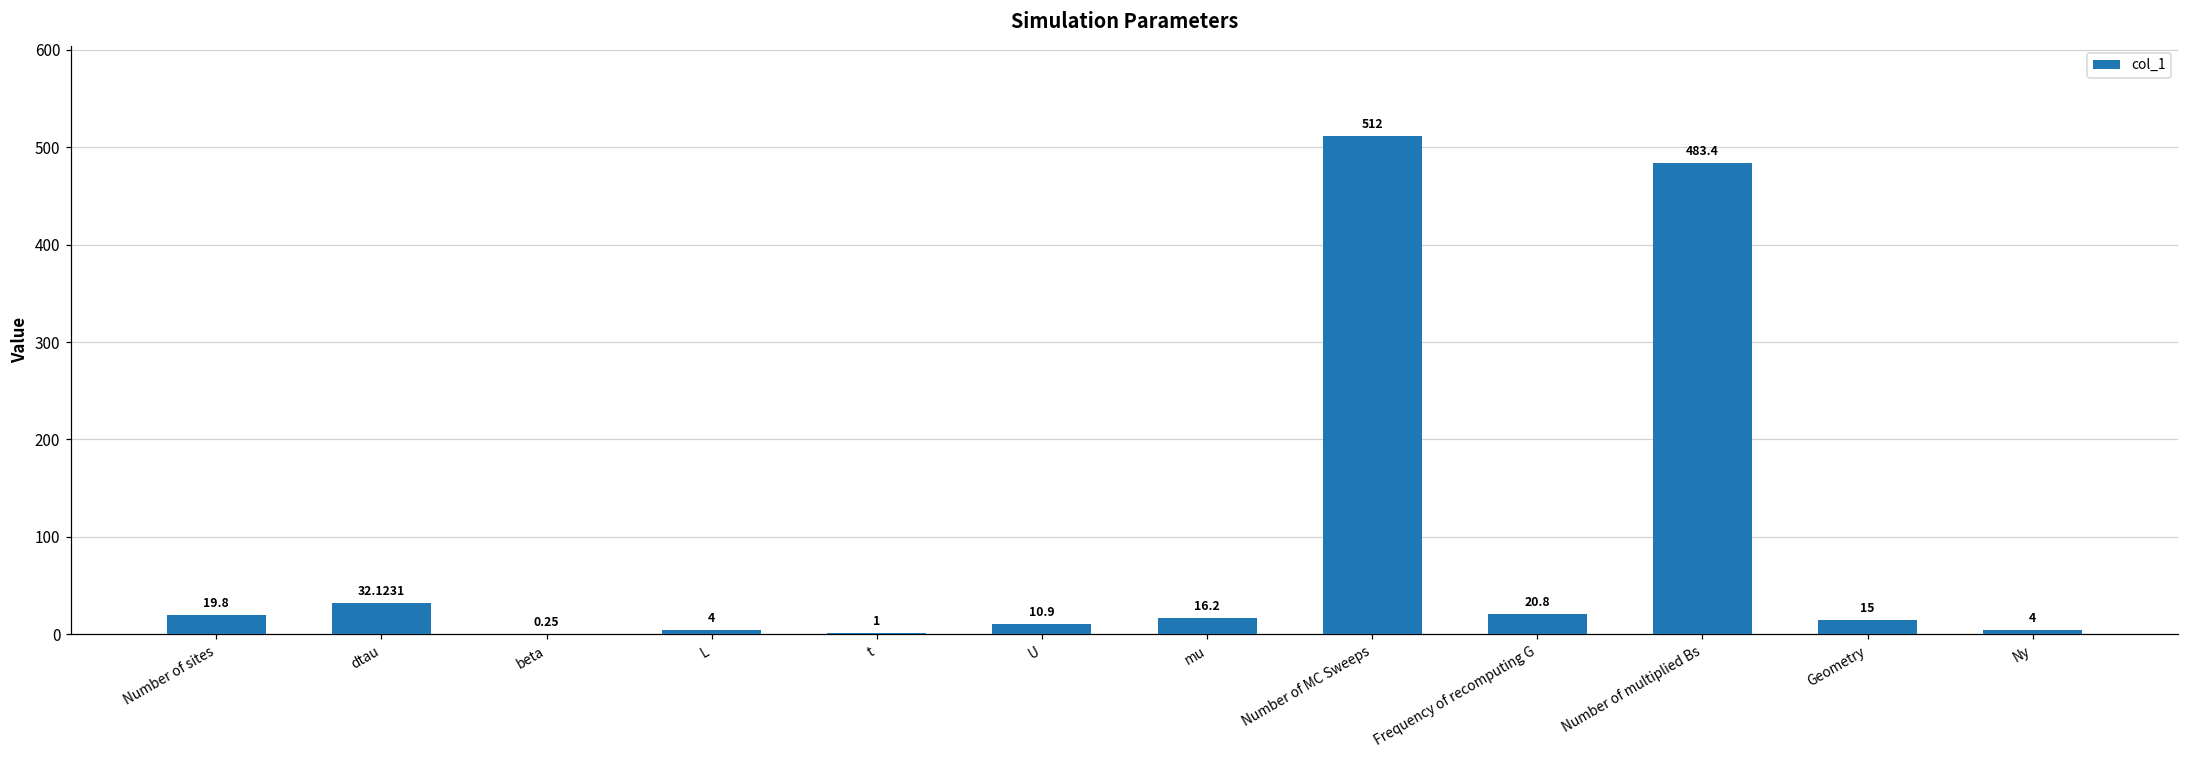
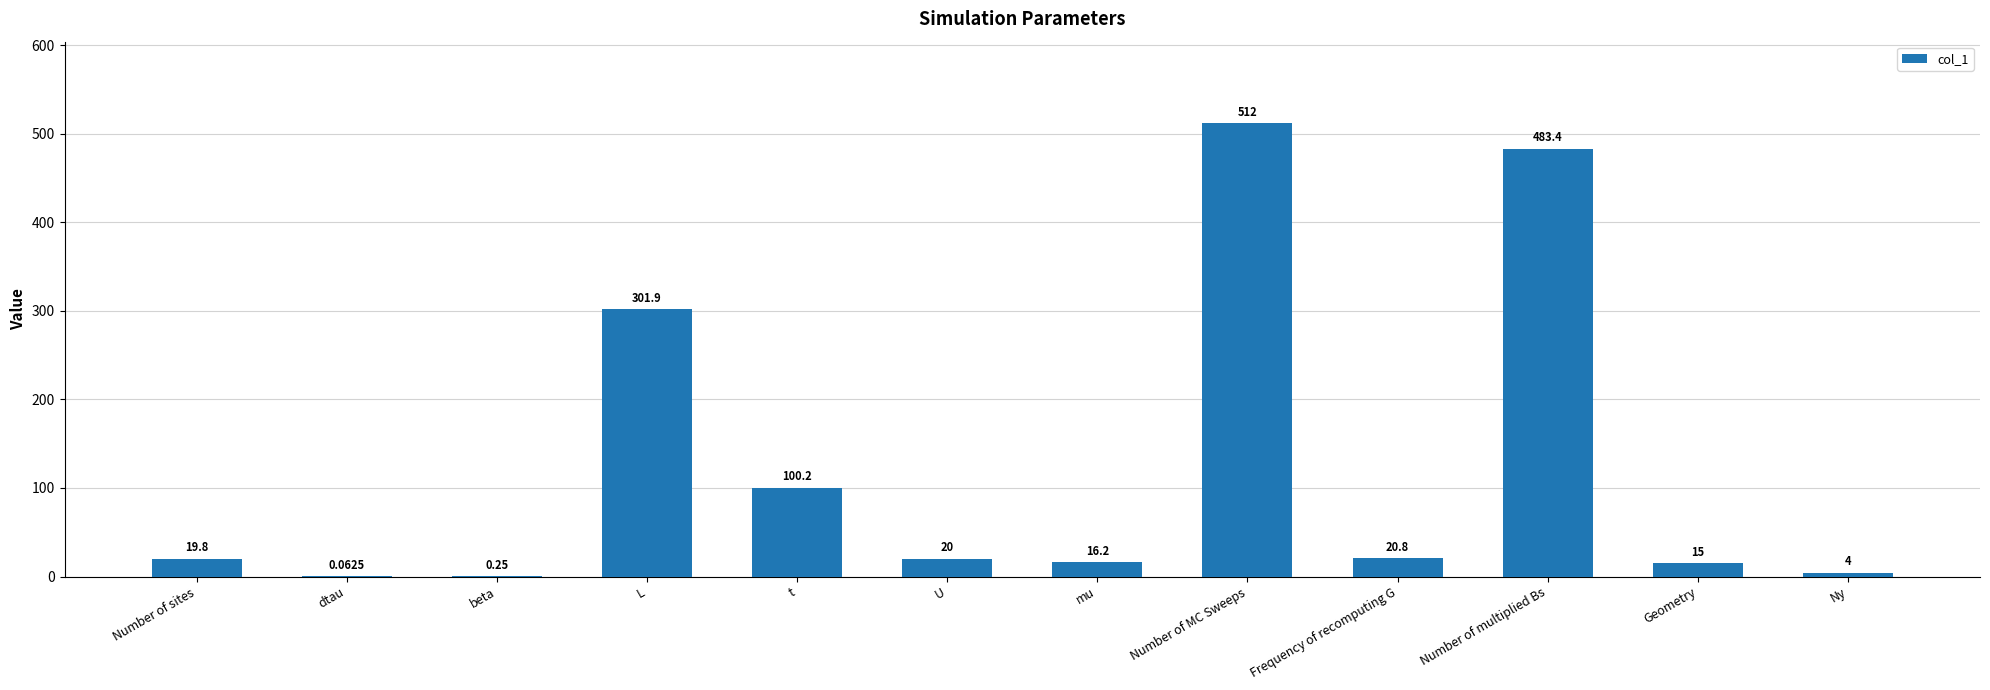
  {
    "Number of sites": 19.8,
-   "dtau": 32.1231,
+   "dtau": 0.0625,
    "beta": 0.25,
-   "L": 4,
-   "t": 1,
-   "U": 10.9,
+   "L": 301.9,
+   "t": 100.2,
+   "U": 20,
    "mu": 16.2,
    "Number of MC Sweeps": 512,
    "Frequency of recomputing G": 20.8,
    "Number of multiplied Bs": 483.4,
    "Geometry": 15,
    "Ny": 4
  }
